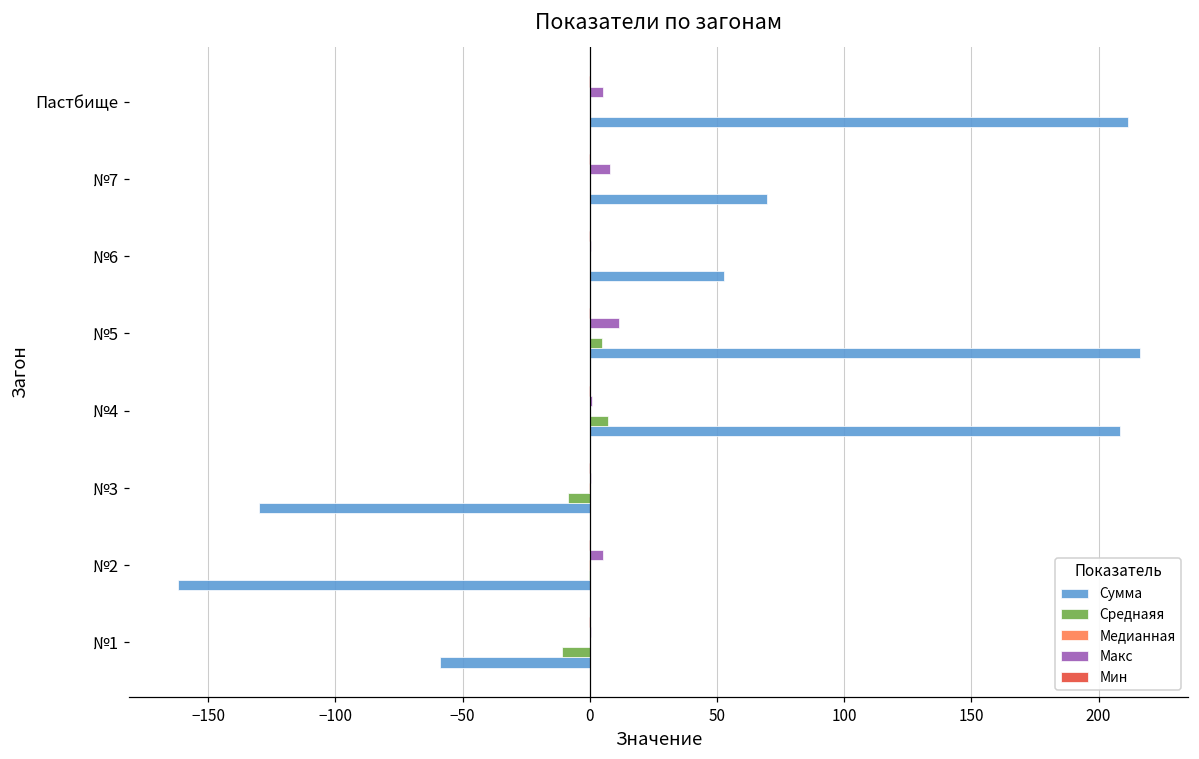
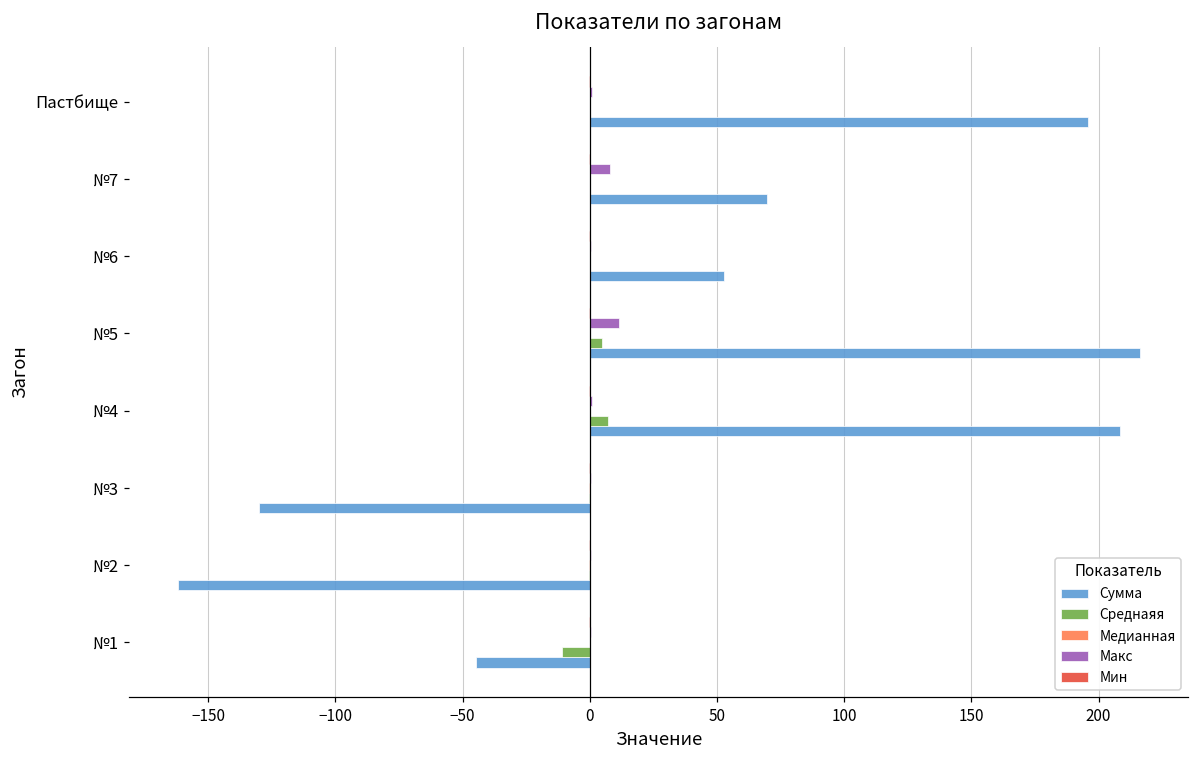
  {
    "Сумма": {
-     "Пастбище": 211,
+     "Пастбище": 196,
      "№7": 70,
      "№6": 53,
      "№5": 216,
      "№4": 208,
      "№3": -130,
      "№2": -162,
-     "№1": -59
+     "№1": -45
    },
    "Среднаяя": {
      "№5": 5,
      "№4": 7,
-     "№3": -9,
+     "№3": 0,
      "№1": -11
    },
    "Макс": {
-     "Пастбище": 5,
+     "Пастбище": 1,
      "№7": 8,
      "№5": 11,
-     "№2": 5
+     "№2": 1
    }
  }
